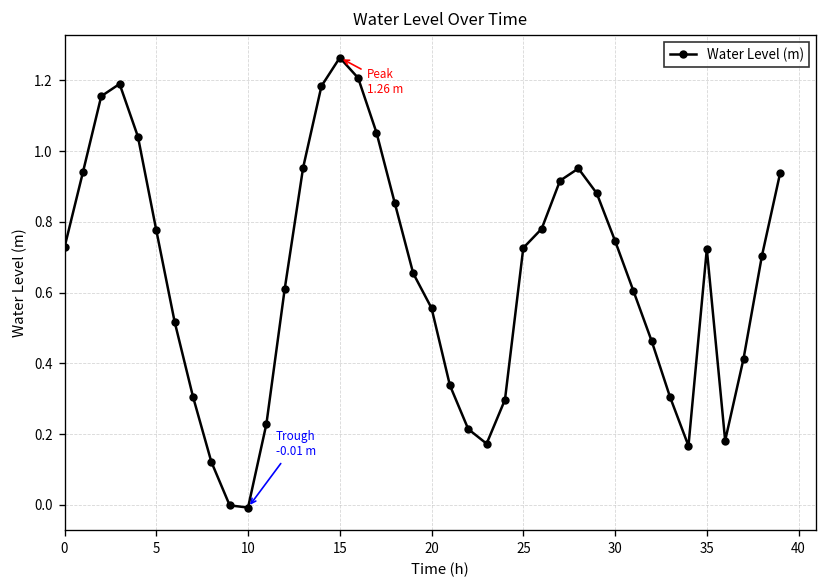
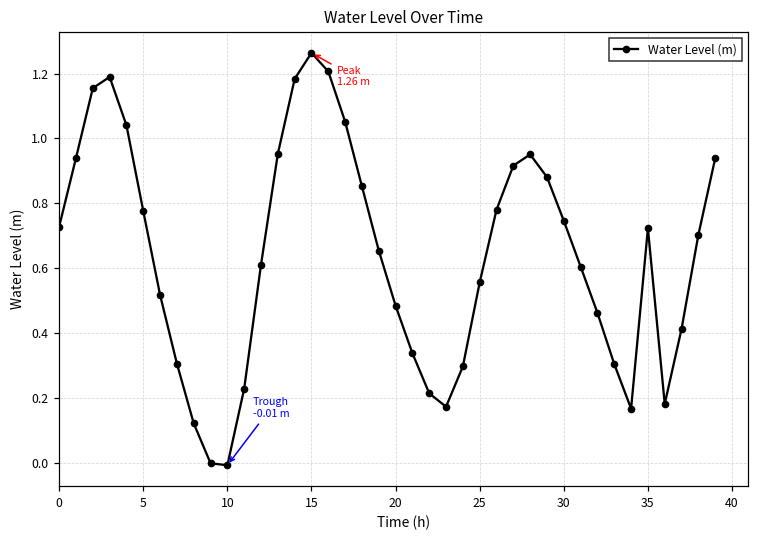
  {
    "0": 0.73,
    "5": 0.78,
-   "20": 0.56,
-   "25": 0.73,
+   "20": 0.48,
+   "25": 0.56,
    "30": 0.75,
    "35": 0.72
  }
